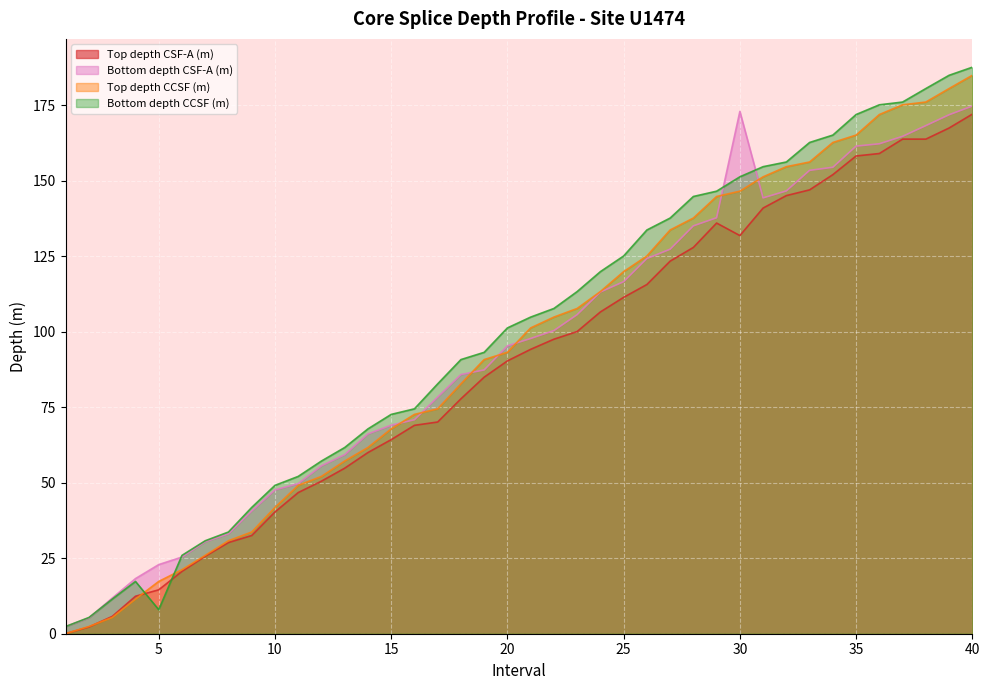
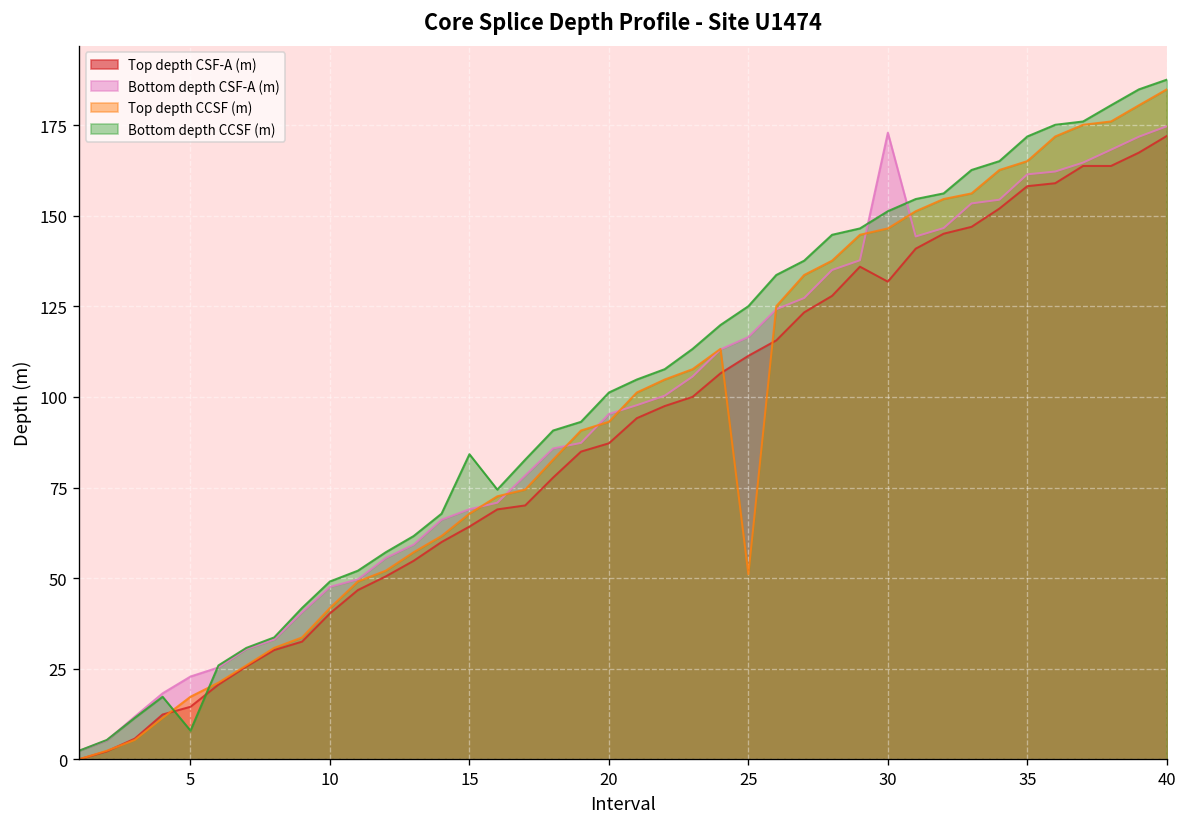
  {
    "Top depth CSF-A (m)": {
      "5": 15,
      "10": 40,
      "15": 64,
-     "20": 90,
+     "20": 87,
      "25": 111,
      "30": 132,
      "35": 158,
      "40": 172
    },
    "Bottom depth CSF-A (m)": {
      "5": 23,
      "10": 48,
      "15": 69,
      "20": 95,
      "25": 117,
      "30": 173,
      "35": 161,
      "40": 175
    },
    "Top depth CCSF (m)": {
      "5": 17,
      "10": 42,
      "15": 68,
      "20": 93,
-     "25": 120,
+     "25": 51,
      "30": 147,
      "35": 165,
      "40": 185
    },
    "Bottom depth CCSF (m)": {
      "5": 8,
      "10": 49,
-     "15": 73,
+     "15": 84,
      "20": 101,
      "25": 125,
      "30": 151,
      "35": 172,
      "40": 188
    }
  }
